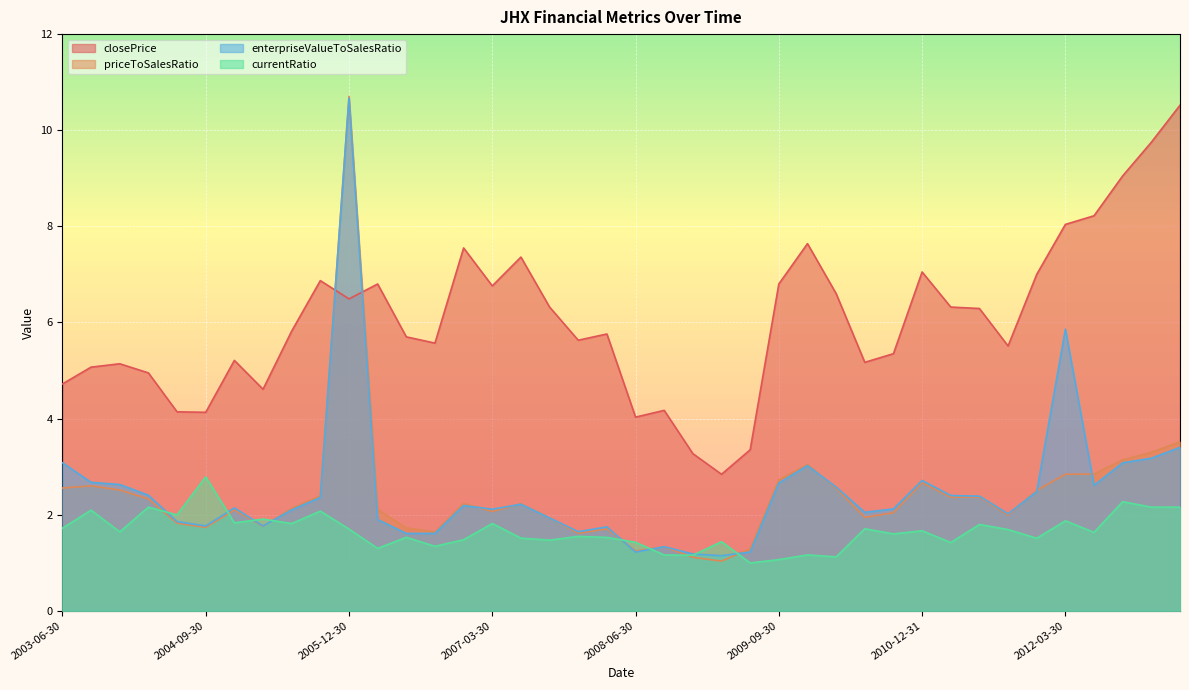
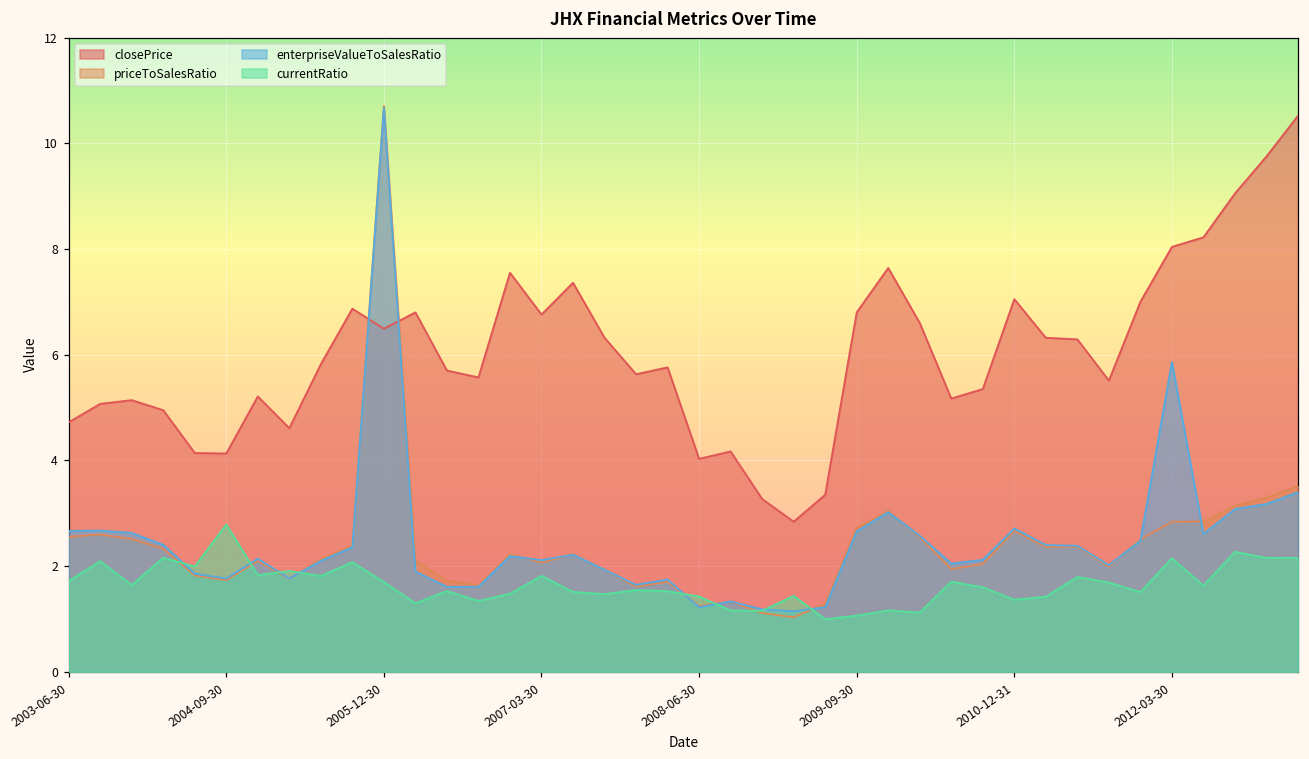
  {
    "enterpriseValueToSalesRatio": {
-     "2003-06-30": 3.1,
+     "2003-06-30": 2.7,
      "2009-09-30": 2.7,
      "2012-03-30": 5.9
    },
    "currentRatio": {
      "2003-06-30": 1.7,
      "2004-09-30": 2.8,
      "2005-12-30": 1.7,
      "2007-03-30": 1.8,
      "2008-06-30": 1.4,
      "2009-09-30": 1.1,
-     "2010-12-31": 1.7,
-     "2012-03-30": 1.9
+     "2010-12-31": 1.4,
+     "2012-03-30": 2.1
    }
  }
